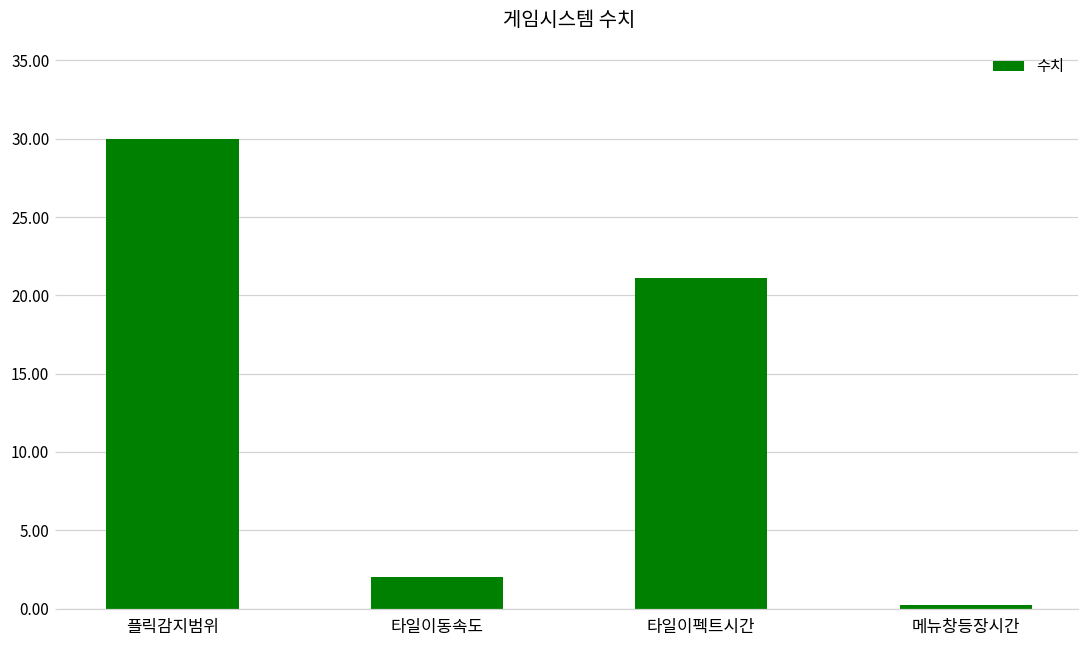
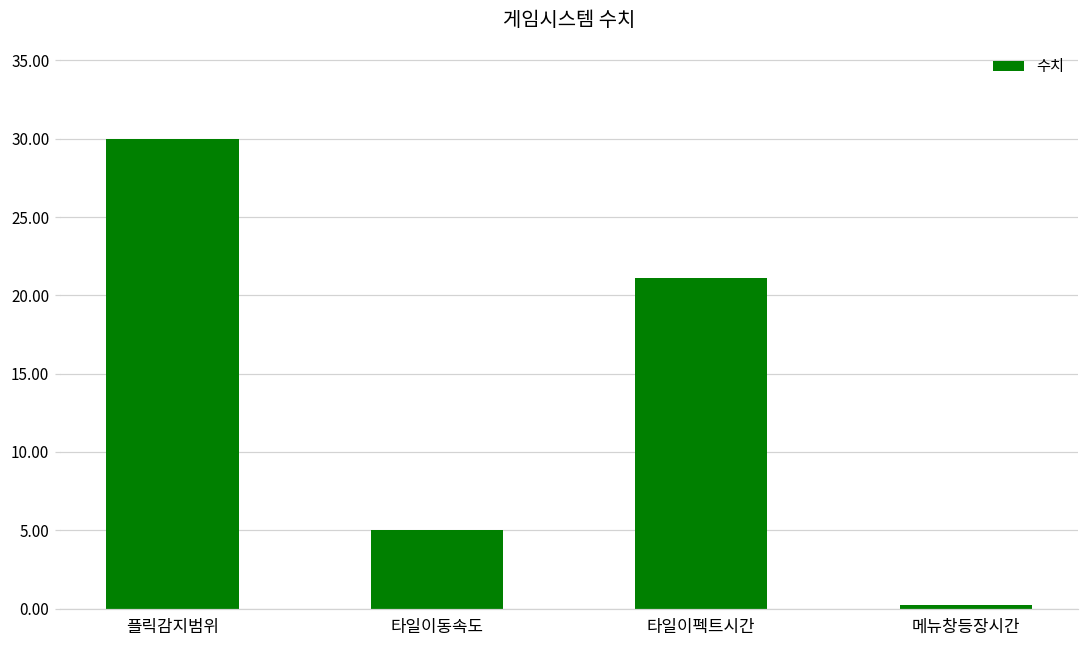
  {
    "플릭감지범위": 30,
-   "타일이동속도": 2,
+   "타일이동속도": 5,
    "타일이펙트시간": 21,
    "메뉴창등장시간": 0.3
  }
